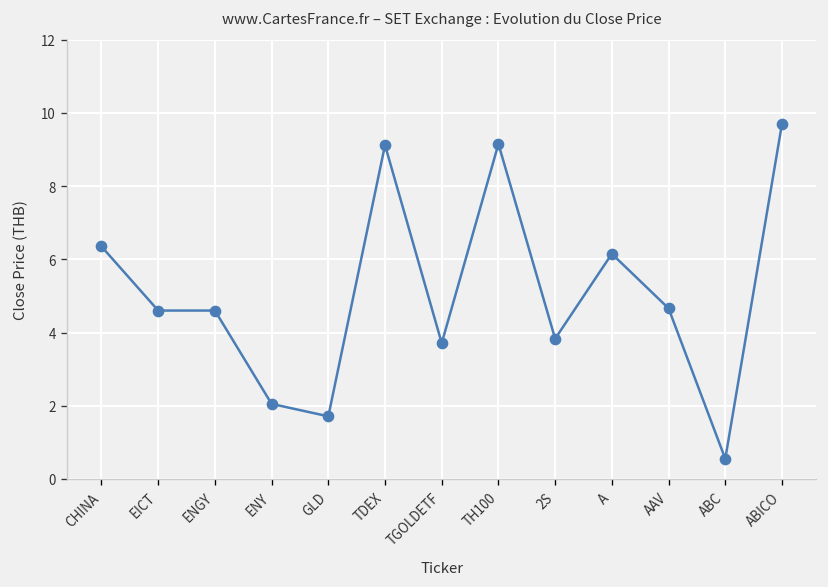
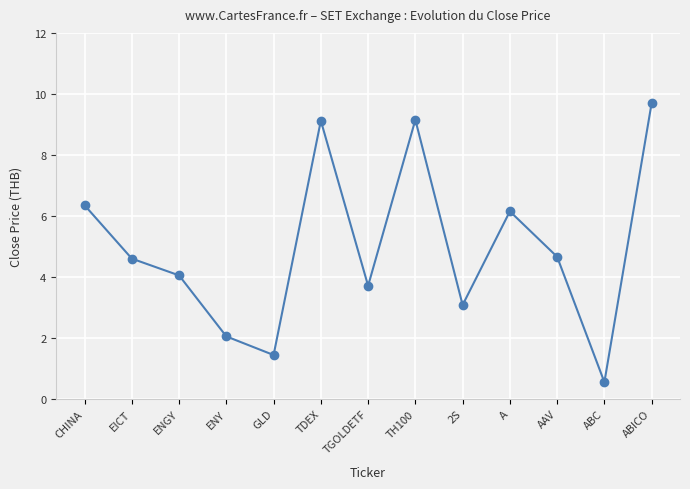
  {
    "CHINA": 6.4,
    "EICT": 4.6,
-   "ENGY": 4.6,
+   "ENGY": 4.1,
    "ENY": 2.1,
-   "GLD": 1.7,
+   "GLD": 1.4,
    "TDEX": 9.1,
    "TGOLDETF": 3.7,
    "TH100": 9.2,
-   "2S": 3.8,
+   "2S": 3.1,
    "A": 6.2,
    "AAV": 4.7,
    "ABC": 0.6,
    "ABICO": 9.7
  }
